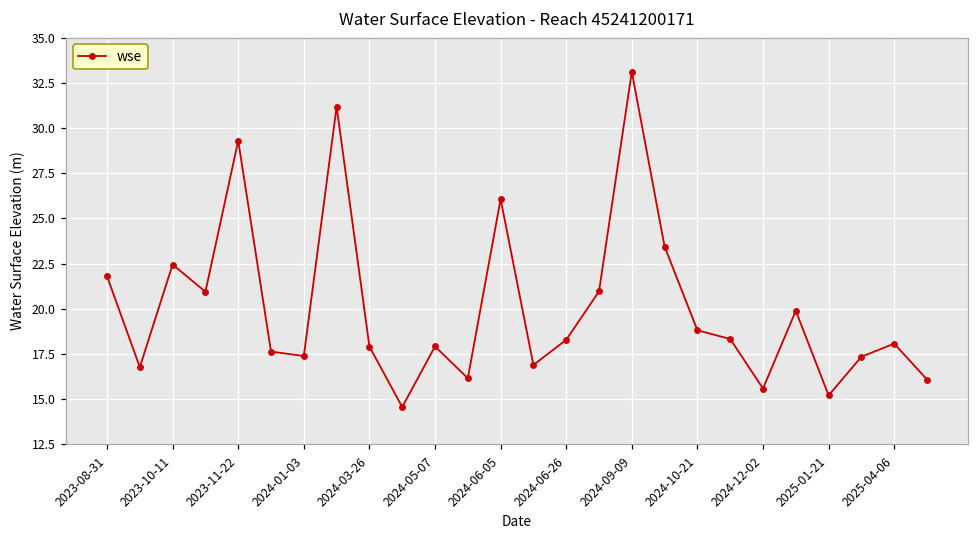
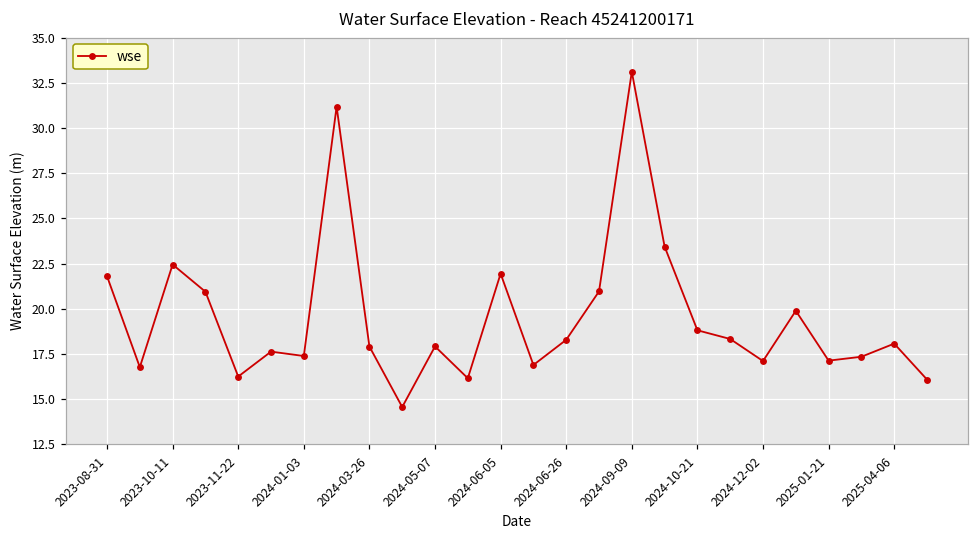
  {
    "2023-08-31": 21.8,
    "2023-10-11": 22.4,
-   "2023-11-22": 29.3,
+   "2023-11-22": 16.3,
    "2024-01-03": 17.4,
    "2024-03-26": 17.9,
    "2024-05-07": 17.9,
-   "2024-06-05": 26.1,
+   "2024-06-05": 21.9,
    "2024-06-26": 18.3,
    "2024-09-09": 33.1,
    "2024-10-21": 18.8,
-   "2024-12-02": 15.6,
-   "2025-01-21": 15.2,
+   "2024-12-02": 17.1,
+   "2025-01-21": 17.1,
    "2025-04-06": 18.1
  }
